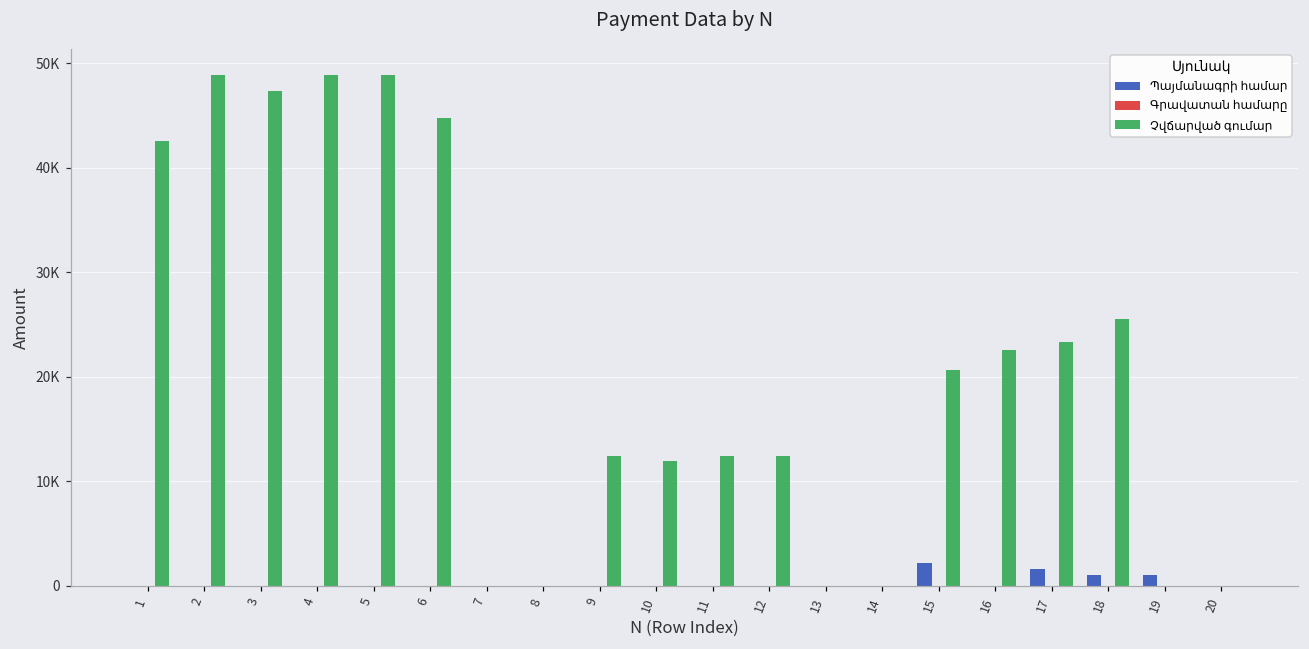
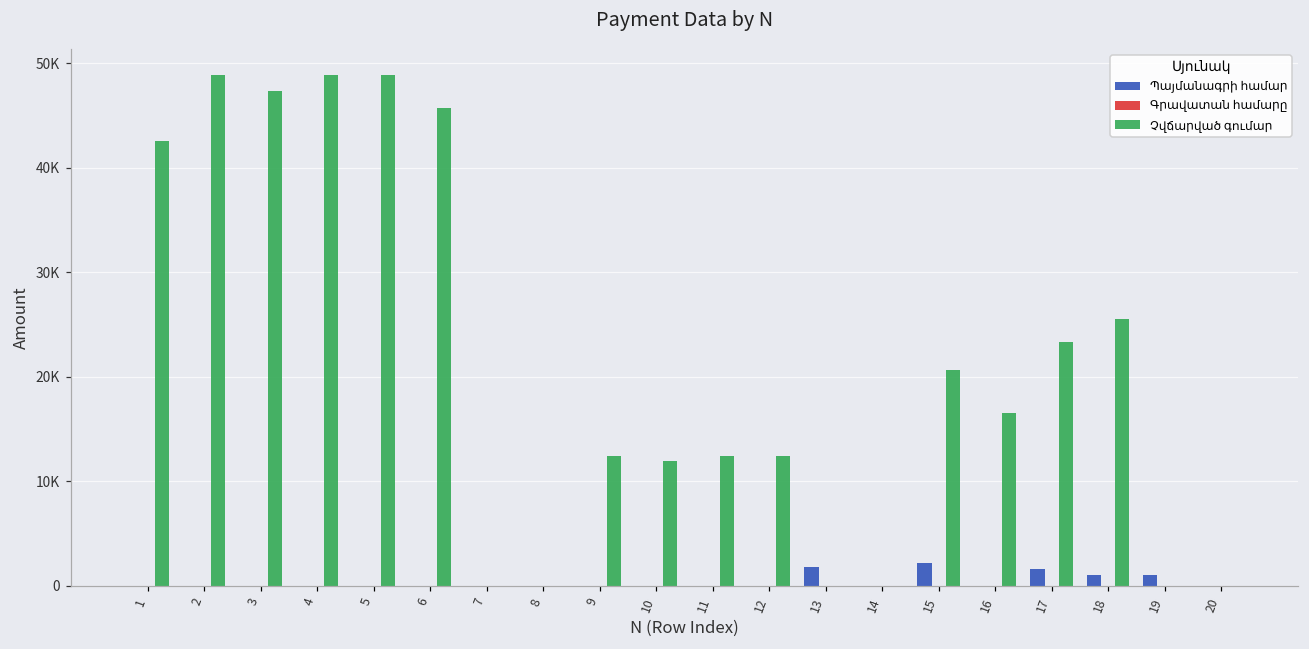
  {
    "Պայմանագրի համար": {
-     "13": 0,
+     "13": 2000,
      "15": 2000,
      "17": 2000,
      "18": 1000,
      "19": 1000
    },
    "Չվճարված գումար": {
      "1": 43000,
      "2": 49000,
      "3": 47000,
      "4": 49000,
      "5": 49000,
-     "6": 45000,
+     "6": 46000,
      "7": 0,
      "8": 0,
      "9": 12000,
      "10": 12000,
      "11": 12000,
      "12": 12000,
      "13": 0,
      "14": 0,
      "15": 21000,
-     "16": 23000,
+     "16": 17000,
      "17": 23000,
      "18": 26000,
      "19": 0,
      "20": 0
    }
  }
